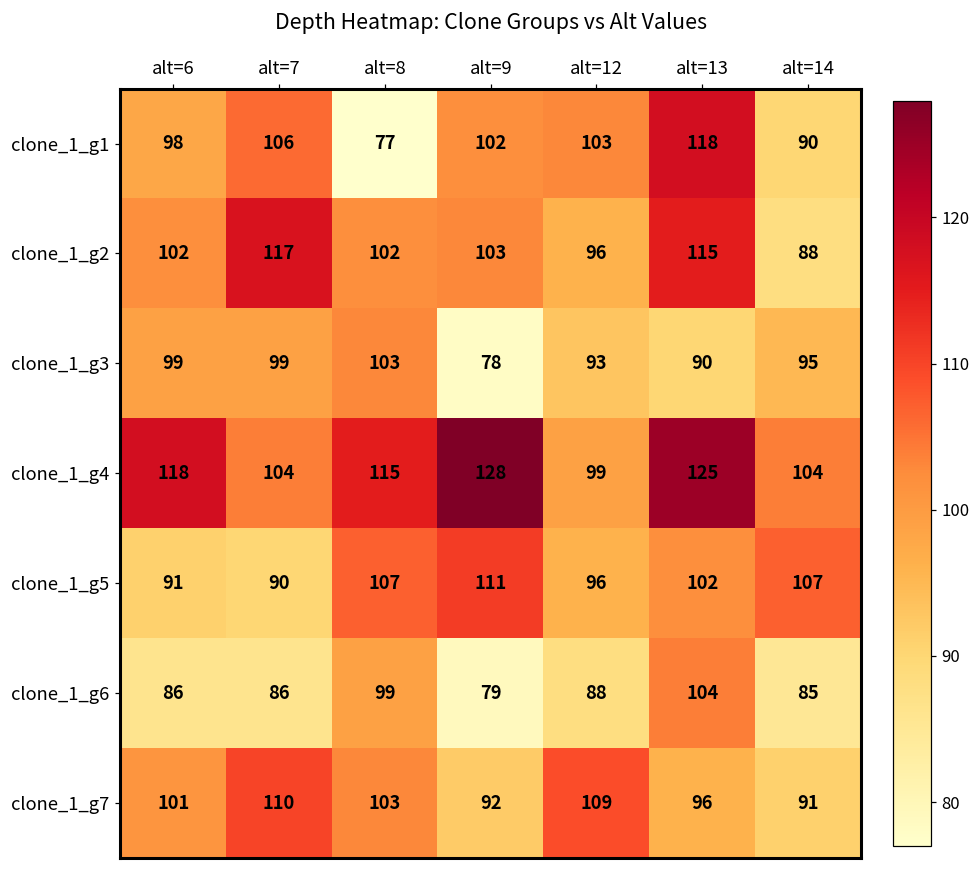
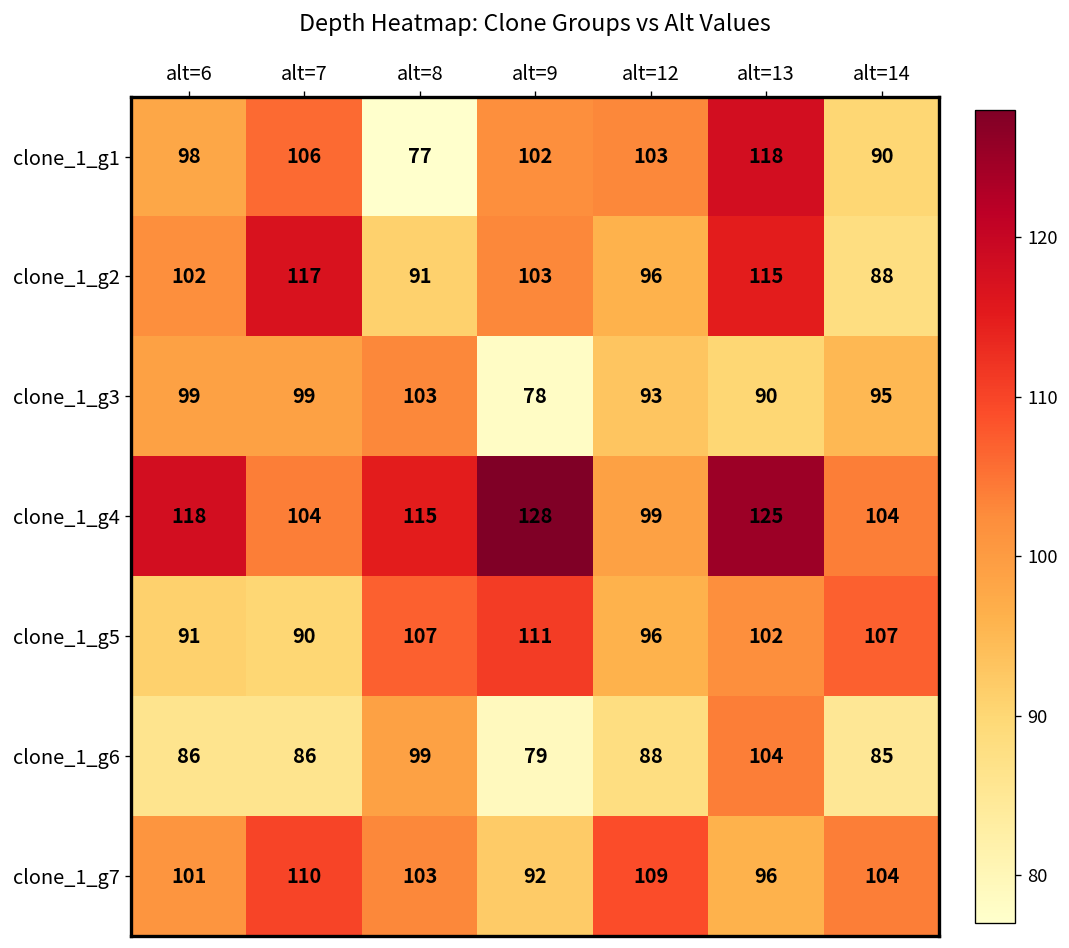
  {
    "clone_1_g1": {
      "alt=6": 98,
      "alt=7": 106,
      "alt=8": 77,
      "alt=9": 102,
      "alt=12": 103,
      "alt=13": 118,
      "alt=14": 90
    },
    "clone_1_g2": {
      "alt=6": 102,
      "alt=7": 117,
-     "alt=8": 102,
+     "alt=8": 91,
      "alt=9": 103,
      "alt=12": 96,
      "alt=13": 115,
      "alt=14": 88
    },
    "clone_1_g3": {
      "alt=6": 99,
      "alt=7": 99,
      "alt=8": 103,
      "alt=9": 78,
      "alt=12": 93,
      "alt=13": 90,
      "alt=14": 95
    },
    "clone_1_g4": {
      "alt=6": 118,
      "alt=7": 104,
      "alt=8": 115,
      "alt=9": 128,
      "alt=12": 99,
      "alt=13": 125,
      "alt=14": 104
    },
    "clone_1_g5": {
      "alt=6": 91,
      "alt=7": 90,
      "alt=8": 107,
      "alt=9": 111,
      "alt=12": 96,
      "alt=13": 102,
      "alt=14": 107
    },
    "clone_1_g6": {
      "alt=6": 86,
      "alt=7": 86,
      "alt=8": 99,
      "alt=9": 79,
      "alt=12": 88,
      "alt=13": 104,
      "alt=14": 85
    },
    "clone_1_g7": {
      "alt=6": 101,
      "alt=7": 110,
      "alt=8": 103,
      "alt=9": 92,
      "alt=12": 109,
      "alt=13": 96,
-     "alt=14": 91
+     "alt=14": 104
    }
  }
